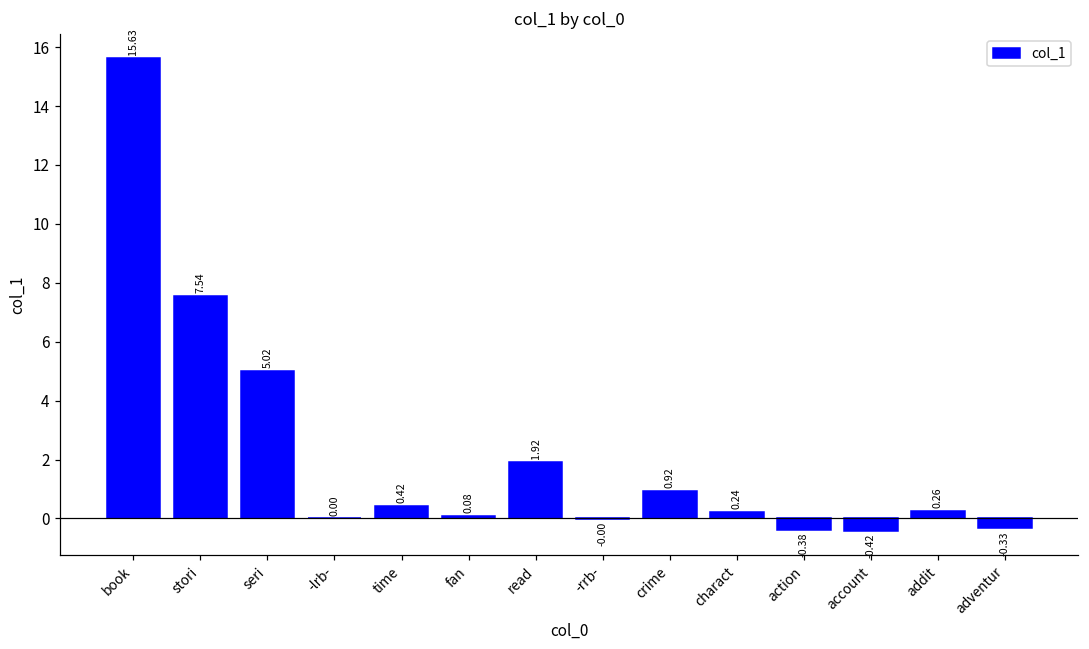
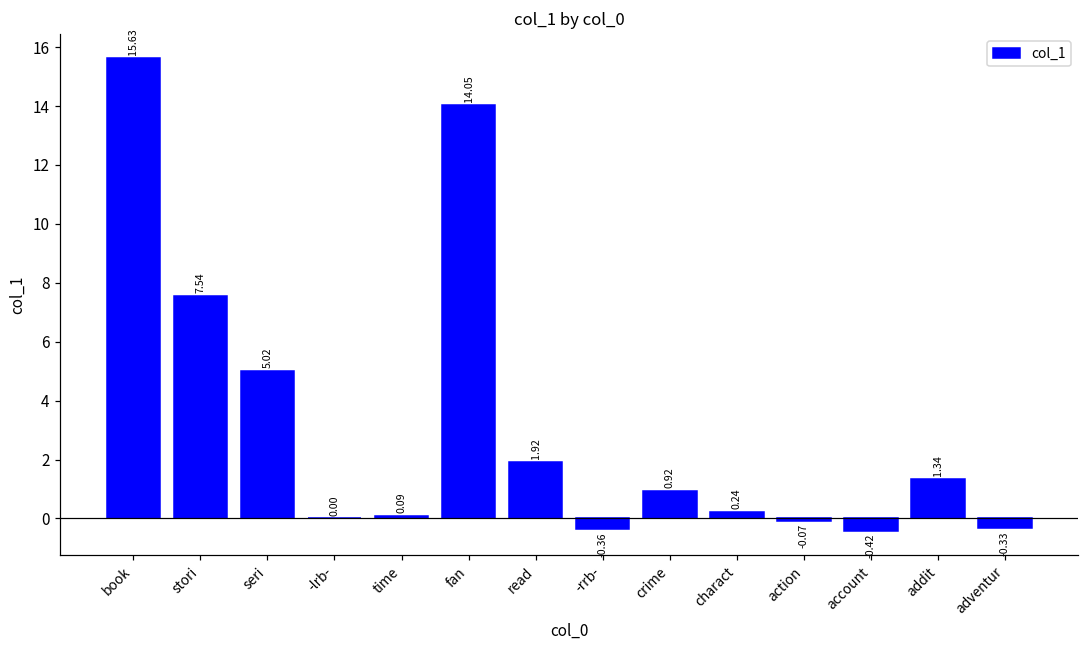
  {
    "book": 15.63,
    "stori": 7.54,
    "seri": 5.02,
    "-lrb-": 0.00,
-   "time": 0.42,
-   "fan": 0.08,
+   "time": 0.09,
+   "fan": 14.05,
    "read": 1.92,
-   "-rrb-": -0.00,
+   "-rrb-": -0.36,
    "crime": 0.92,
    "charact": 0.24,
-   "action": -0.38,
+   "action": -0.07,
    "account": -0.42,
-   "addit": 0.26,
+   "addit": 1.34,
    "adventur": -0.33
  }
